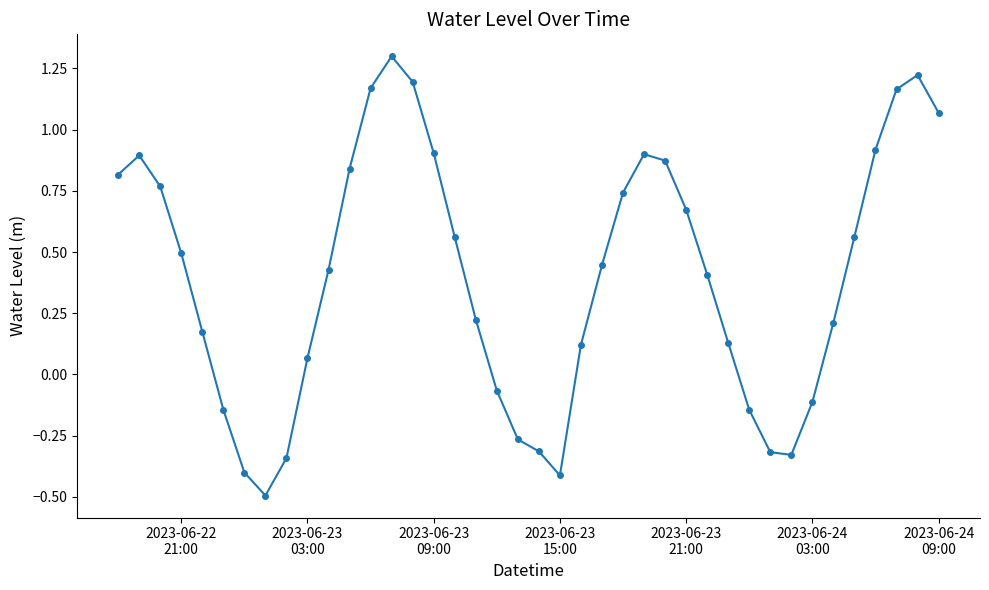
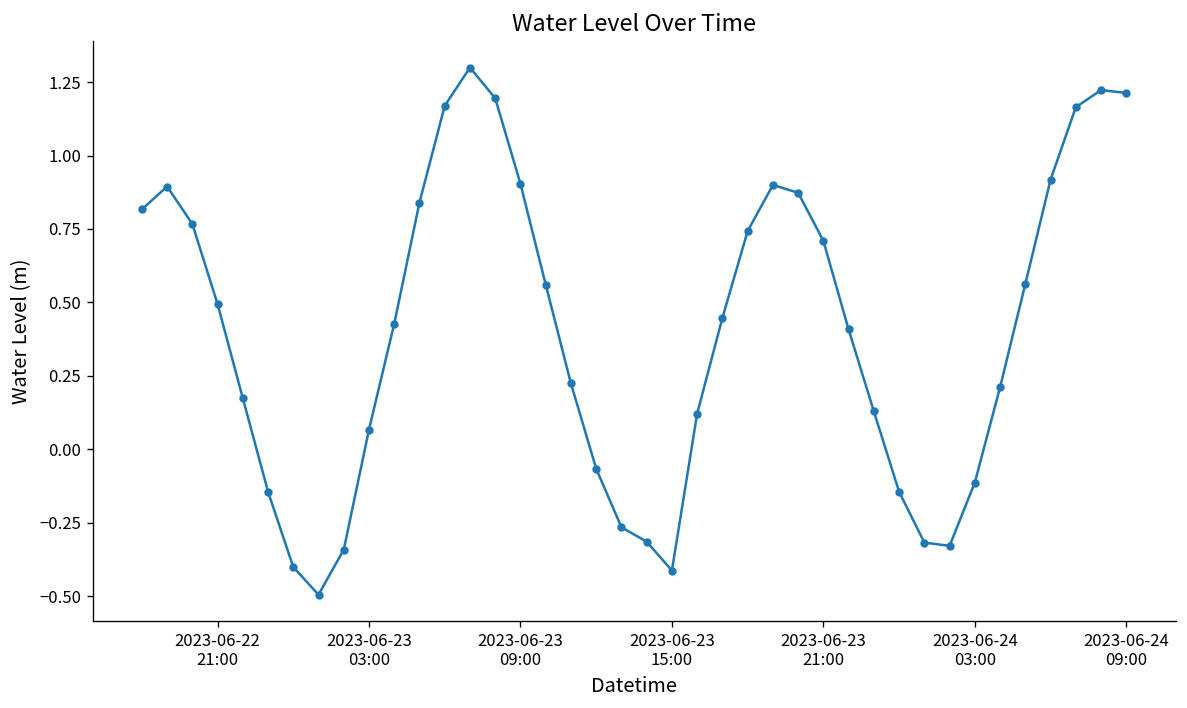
  {
    "2023-06-22 21:00": 0.49,
    "2023-06-23 03:00": 0.07,
    "2023-06-23 09:00": 0.90,
    "2023-06-23 15:00": -0.41,
-   "2023-06-23 21:00": 0.67,
+   "2023-06-23 21:00": 0.71,
    "2023-06-24 03:00": -0.11,
-   "2023-06-24 09:00": 1.07
+   "2023-06-24 09:00": 1.21
  }
